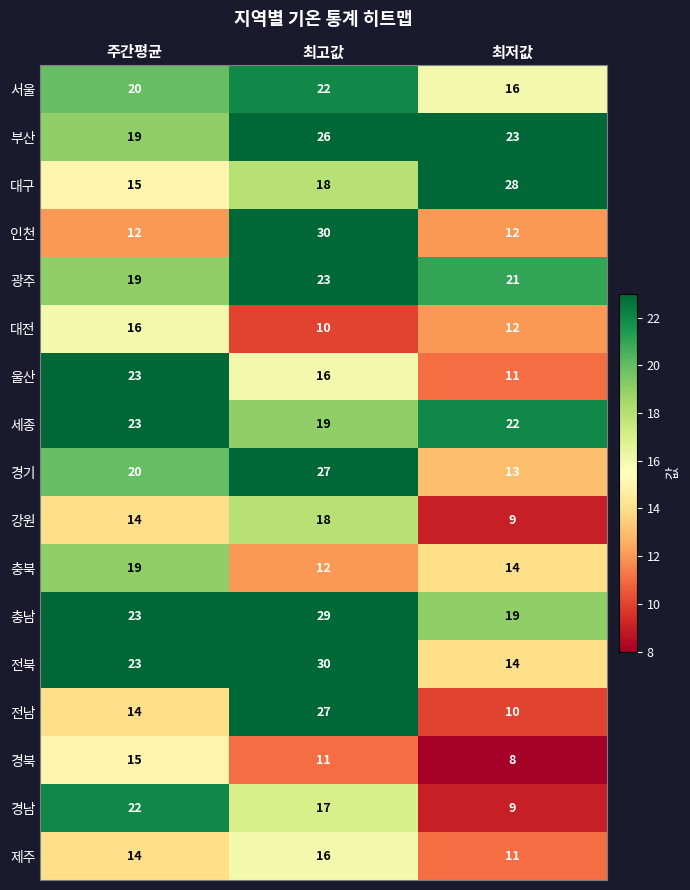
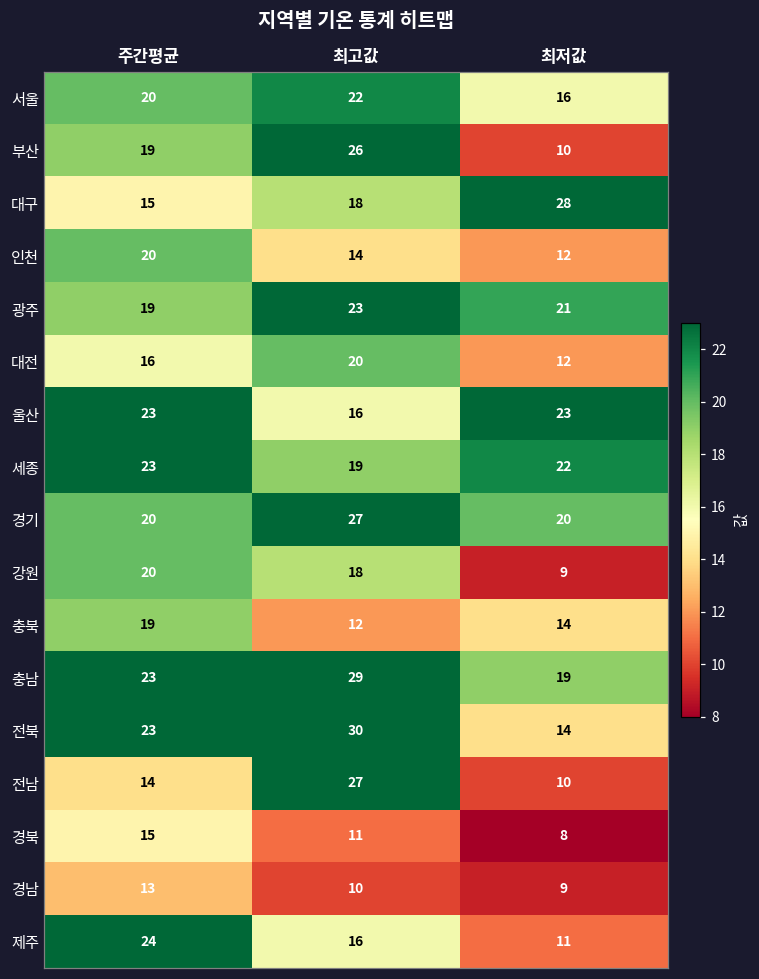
  {
    "서울": {
      "주간평균": 20,
      "최고값": 22,
      "최저값": 16
    },
    "부산": {
      "주간평균": 19,
      "최고값": 26,
-     "최저값": 23
+     "최저값": 10
    },
    "대구": {
      "주간평균": 15,
      "최고값": 18,
      "최저값": 28
    },
    "인천": {
-     "주간평균": 12,
-     "최고값": 30,
+     "주간평균": 20,
+     "최고값": 14,
      "최저값": 12
    },
    "광주": {
      "주간평균": 19,
      "최고값": 23,
      "최저값": 21
    },
    "대전": {
      "주간평균": 16,
-     "최고값": 10,
+     "최고값": 20,
      "최저값": 12
    },
    "울산": {
      "주간평균": 23,
      "최고값": 16,
-     "최저값": 11
+     "최저값": 23
    },
    "세종": {
      "주간평균": 23,
      "최고값": 19,
      "최저값": 22
    },
    "경기": {
      "주간평균": 20,
      "최고값": 27,
-     "최저값": 13
+     "최저값": 20
    },
    "강원": {
-     "주간평균": 14,
+     "주간평균": 20,
      "최고값": 18,
      "최저값": 9
    },
    "충북": {
      "주간평균": 19,
      "최고값": 12,
      "최저값": 14
    },
    "충남": {
      "주간평균": 23,
      "최고값": 29,
      "최저값": 19
    },
    "전북": {
      "주간평균": 23,
      "최고값": 30,
      "최저값": 14
    },
    "전남": {
      "주간평균": 14,
      "최고값": 27,
      "최저값": 10
    },
    "경북": {
      "주간평균": 15,
      "최고값": 11,
      "최저값": 8
    },
    "경남": {
-     "주간평균": 22,
-     "최고값": 17,
+     "주간평균": 13,
+     "최고값": 10,
      "최저값": 9
    },
    "제주": {
-     "주간평균": 14,
+     "주간평균": 24,
      "최고값": 16,
      "최저값": 11
    }
  }
